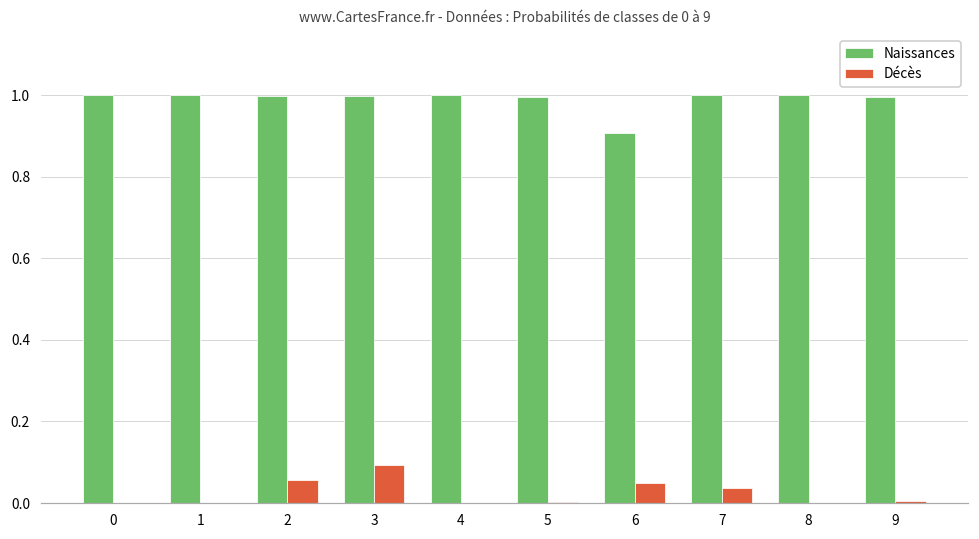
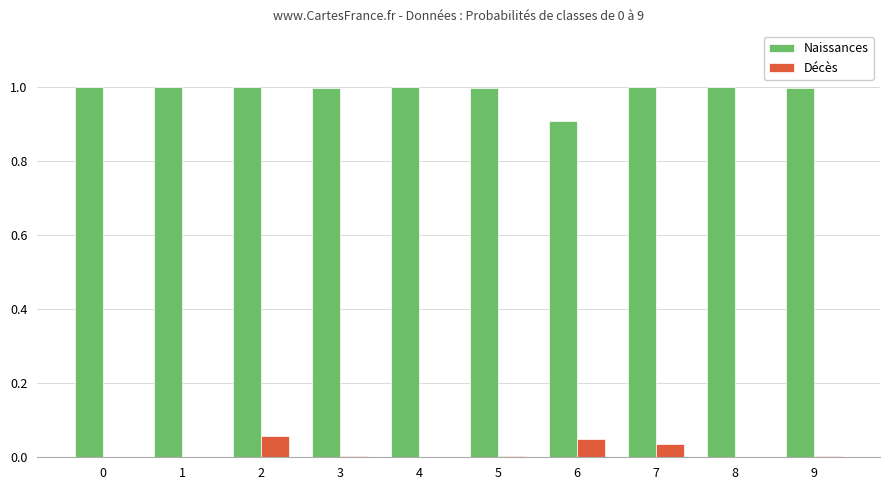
  {
    "Naissances": {
      "0": 1.00,
      "1": 1.00,
      "2": 1.00,
      "3": 1.00,
      "4": 1.00,
      "5": 1.00,
      "6": 0.91,
      "7": 1.00,
      "8": 1.00,
      "9": 1.00
    },
    "Décès": {
      "2": 0.06,
-     "3": 0.09,
+     "3": 0.00,
      "6": 0.05,
      "7": 0.04
    }
  }
